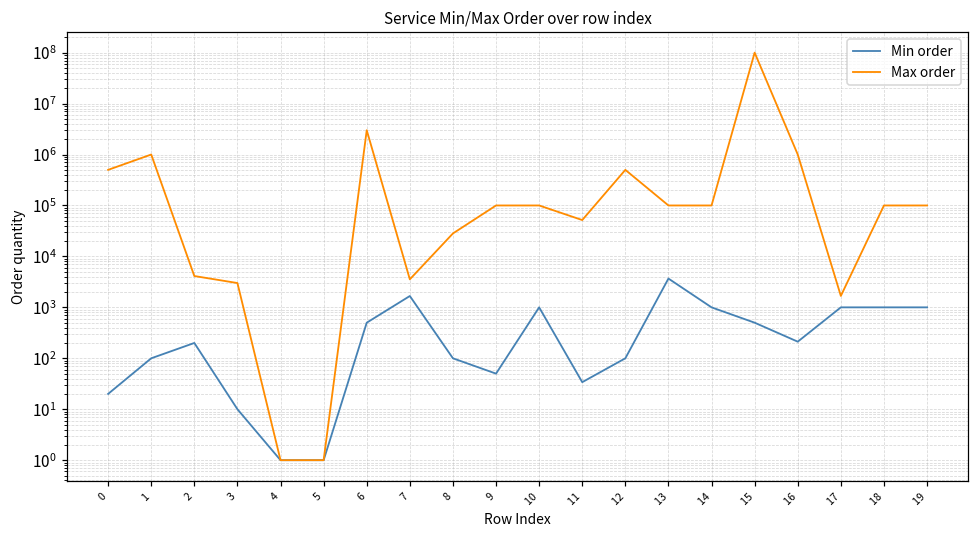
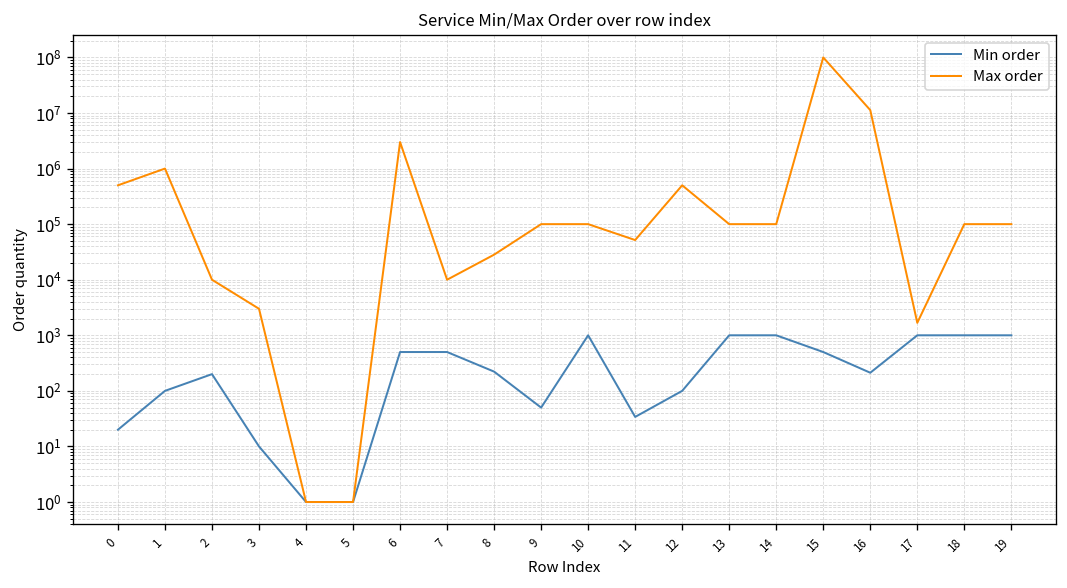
  {
    "Min order": {
      "0": 20,
      "1": 100,
      "2": 200,
      "3": 10,
      "6": 500,
-     "7": 1700,
-     "8": 100,
+     "7": 500,
+     "8": 200,
      "9": 50,
      "10": 1000,
      "11": 30,
      "12": 100,
-     "13": 4000,
+     "13": 1000,
      "14": 1000,
      "15": 500,
      "16": 200,
      "17": 1000,
      "18": 1000,
      "19": 1000
    },
    "Max order": {
      "0": 500000,
      "1": 1000000,
-     "2": 4000,
+     "2": 10000,
      "3": 3000,
      "6": 3000000,
-     "7": 4000,
+     "7": 10000,
      "8": 30000,
      "9": 100000,
      "10": 100000,
      "11": 50000,
      "12": 500000,
      "13": 100000,
      "14": 100000,
      "15": 100000000,
-     "16": 1000000,
+     "16": 11000000,
      "17": 1700,
      "18": 100000,
      "19": 100000
    }
  }
